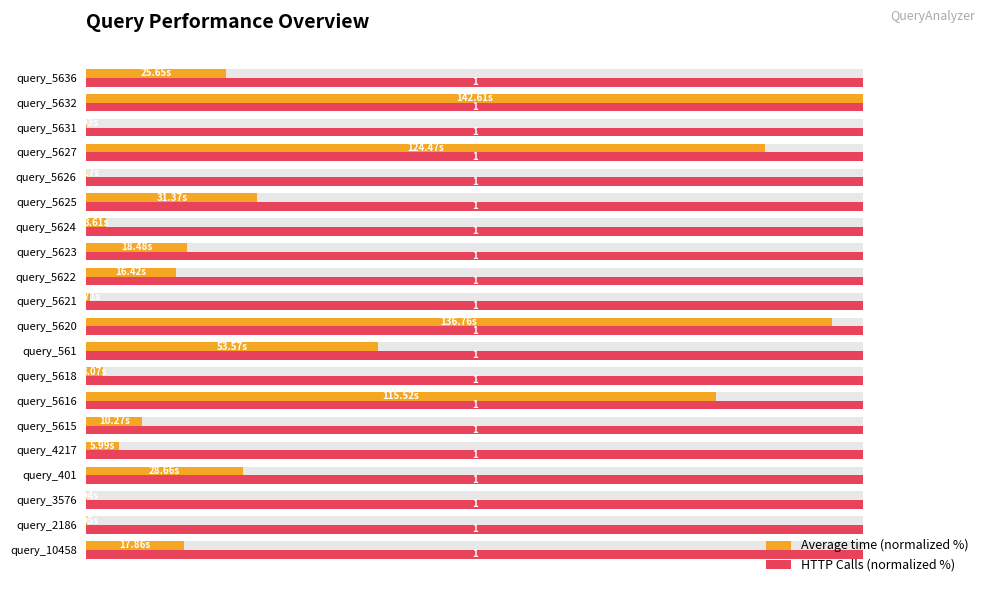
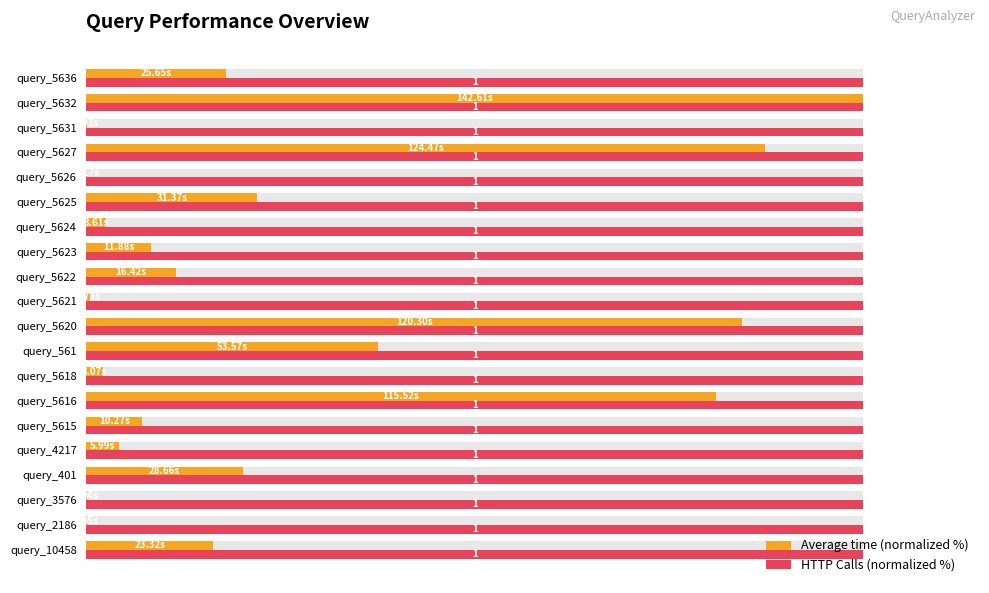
  {
    "Average time (normalized %)": {
-     "query_5623": "18.48s",
-     "query_5620": "136.76s",
-     "query_10458": "17.86s"
+     "query_5623": "11.88s",
+     "query_5620": "120.30s",
+     "query_10458": "23.32s"
    }
  }
